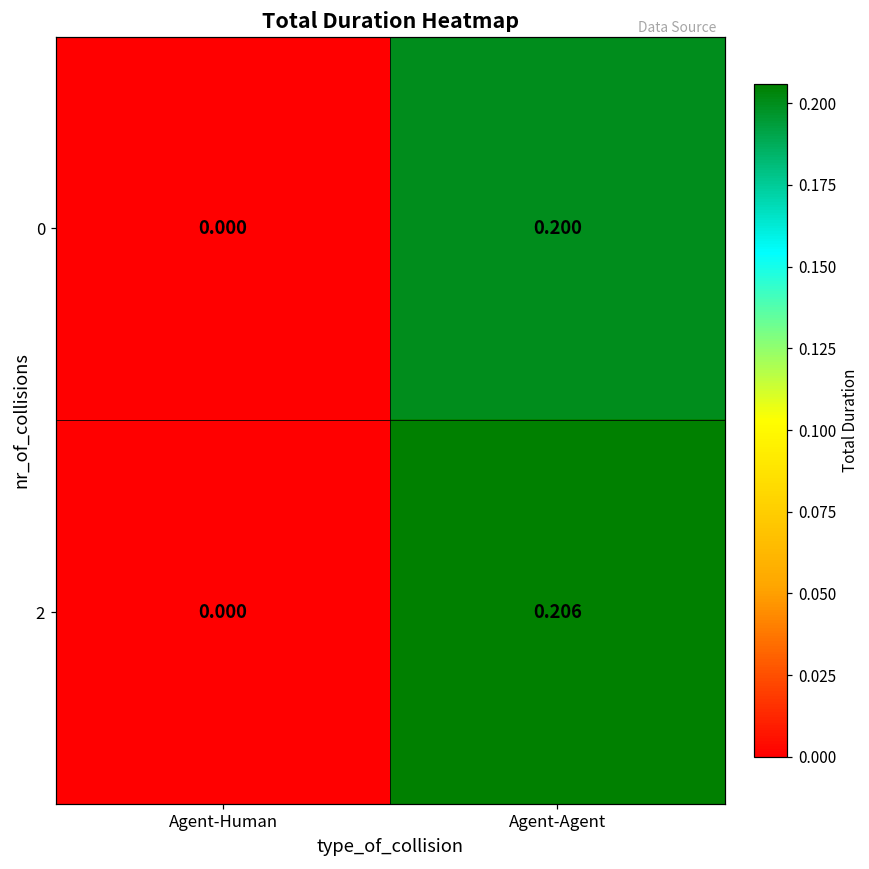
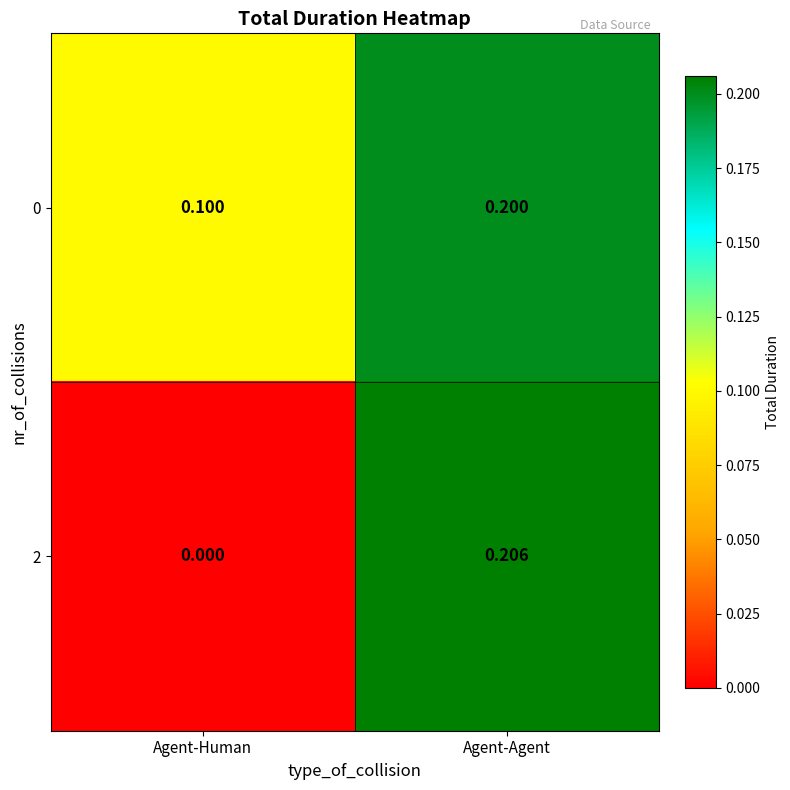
  {
    "0": {
-     "Agent-Human": 0.000,
+     "Agent-Human": 0.100,
      "Agent-Agent": 0.200
    },
    "2": {
      "Agent-Human": 0.000,
      "Agent-Agent": 0.206
    }
  }
